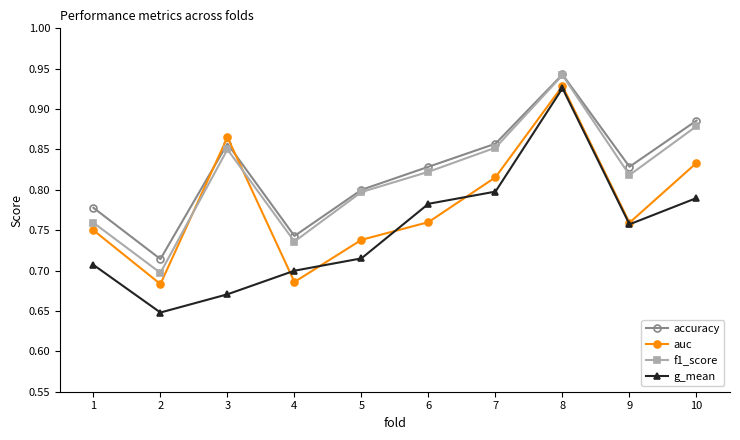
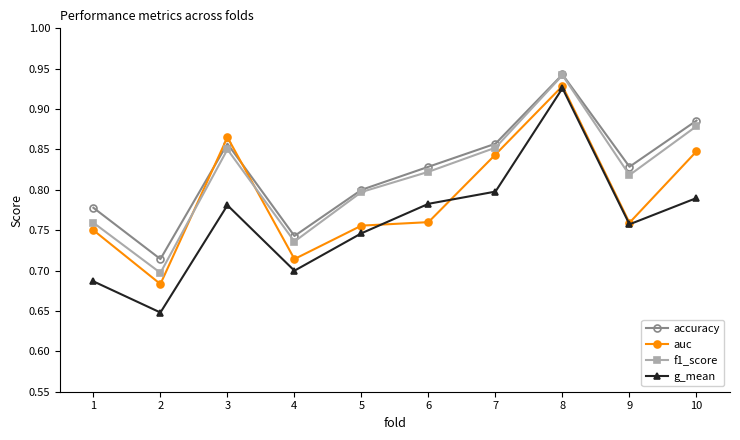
  {
    "auc": {
      "1": 0.75,
      "2": 0.68,
      "3": 0.87,
-     "4": 0.69,
-     "5": 0.74,
+     "4": 0.71,
+     "5": 0.76,
      "6": 0.76,
-     "7": 0.82,
-     "10": 0.83
+     "7": 0.84,
+     "10": 0.85
    },
    "g_mean": {
-     "1": 0.71,
+     "1": 0.69,
      "2": 0.65,
-     "3": 0.67,
+     "3": 0.78,
      "4": 0.70,
-     "5": 0.72,
+     "5": 0.75,
      "6": 0.78,
      "7": 0.80,
      "10": 0.79
    }
  }
